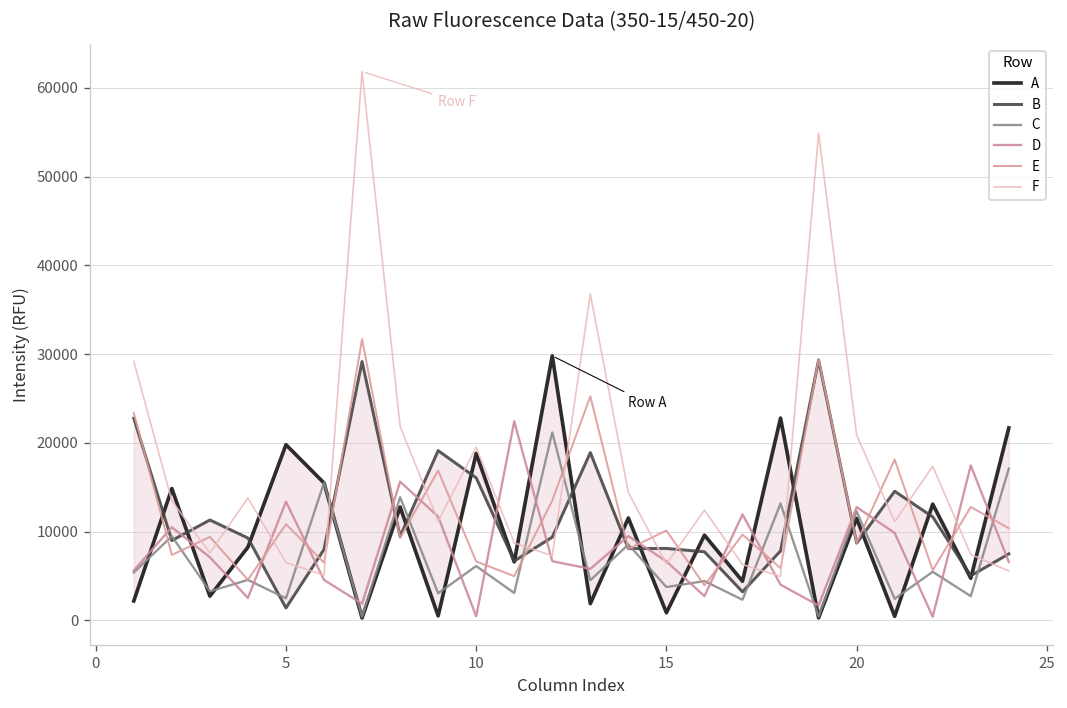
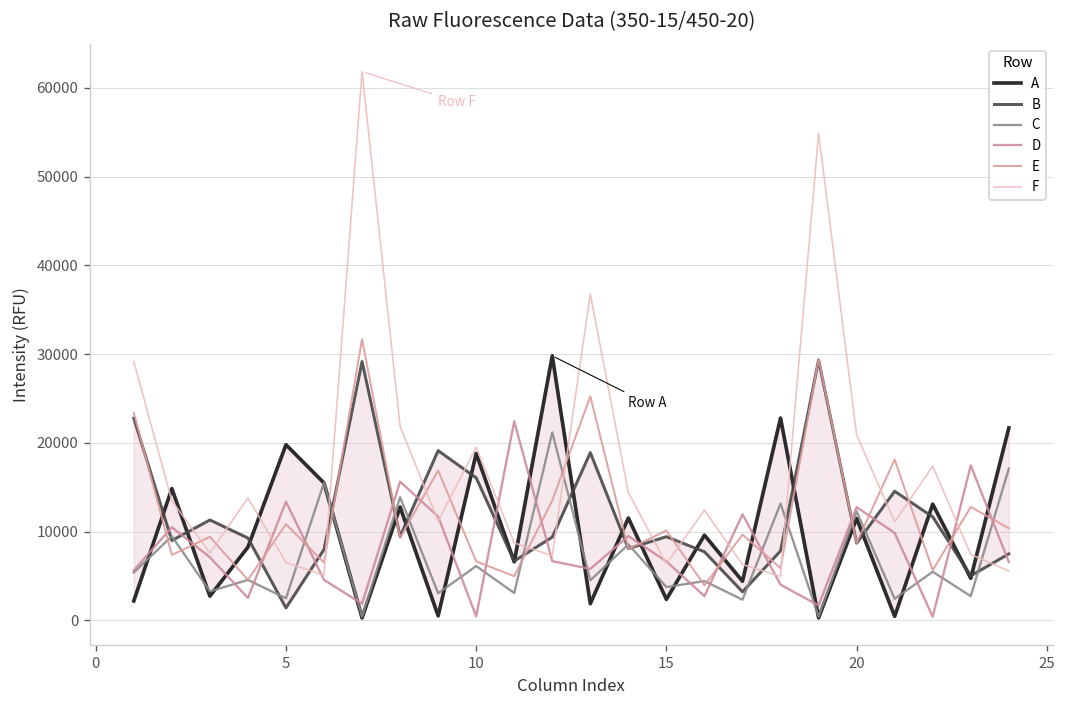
  {
    "A": {
-     "15": 1000
+     "15": 2000
    },
    "B": {
      "5": 1000,
      "10": 16000,
-     "15": 8000
+     "15": 9000
    },
    "C": {
      "5": 2000,
      "10": 6000,
      "15": 4000,
      "20": 12000
    }
  }
